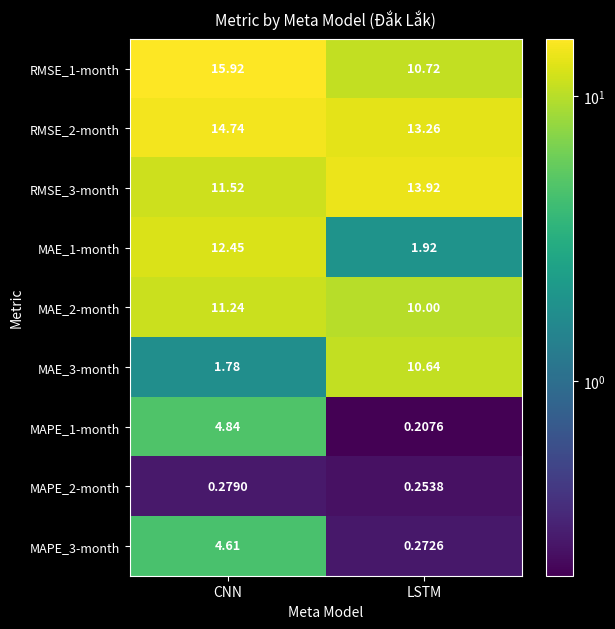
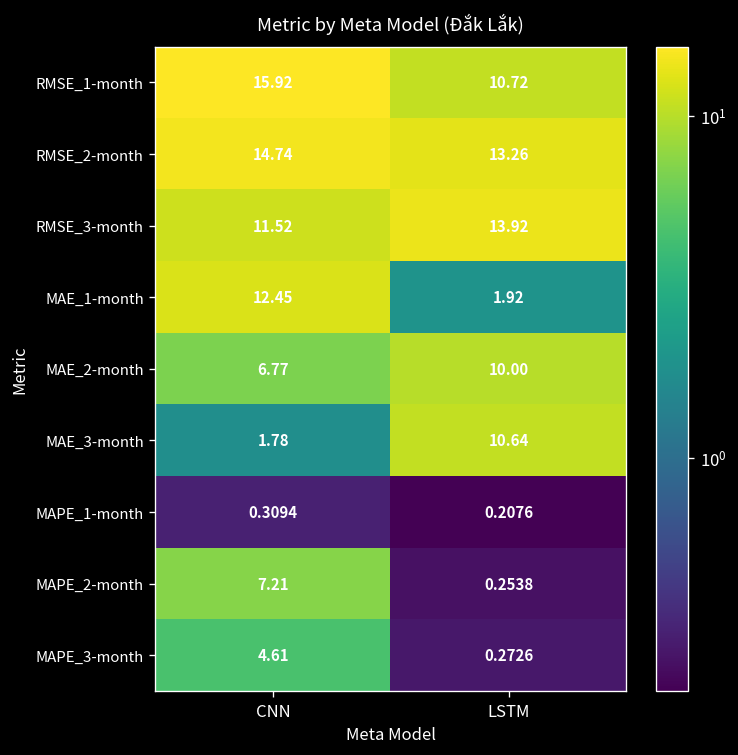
  {
    "RMSE_1-month": {
      "CNN": 15.92,
      "LSTM": 10.72
    },
    "RMSE_2-month": {
      "CNN": 14.74,
      "LSTM": 13.26
    },
    "RMSE_3-month": {
      "CNN": 11.52,
      "LSTM": 13.92
    },
    "MAE_1-month": {
      "CNN": 12.45,
      "LSTM": 1.92
    },
    "MAE_2-month": {
-     "CNN": 11.24,
+     "CNN": 6.77,
      "LSTM": 10.00
    },
    "MAE_3-month": {
      "CNN": 1.78,
      "LSTM": 10.64
    },
    "MAPE_1-month": {
-     "CNN": 4.84,
+     "CNN": 0.3094,
      "LSTM": 0.2076
    },
    "MAPE_2-month": {
-     "CNN": 0.2790,
+     "CNN": 7.21,
      "LSTM": 0.2538
    },
    "MAPE_3-month": {
      "CNN": 4.61,
      "LSTM": 0.2726
    }
  }
